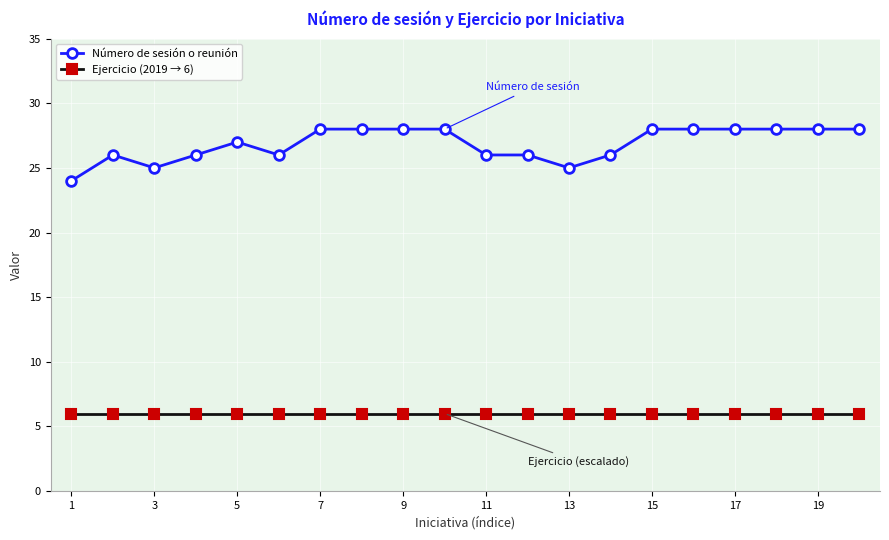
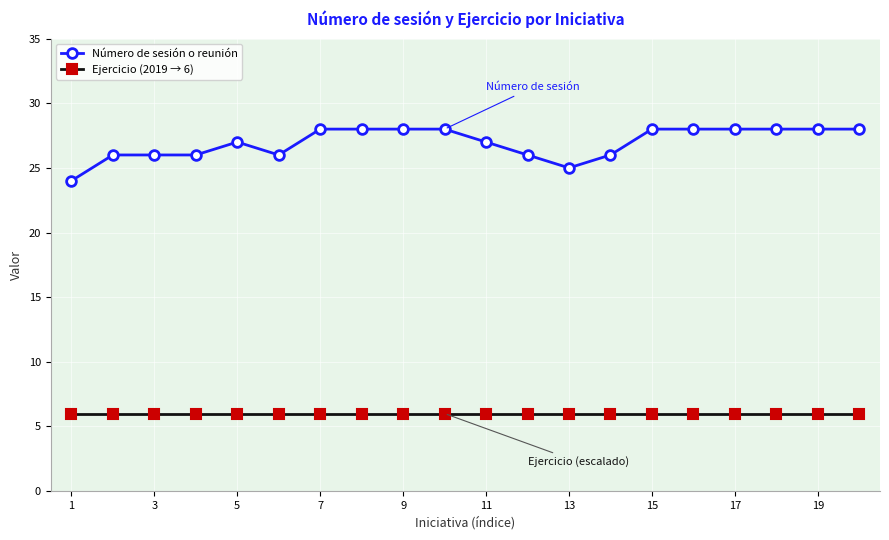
  {
    "Número de sesión o reunión": {
      "1": 24,
-     "3": 25,
+     "3": 26,
      "5": 27,
      "7": 28,
      "9": 28,
-     "11": 26,
+     "11": 27,
      "13": 25,
      "15": 28,
      "17": 28,
      "19": 28
    },
    "Ejercicio (2019 → 6)": {
      "1": 6,
      "3": 6,
      "5": 6,
      "7": 6,
      "9": 6,
      "11": 6,
      "13": 6,
      "15": 6,
      "17": 6,
      "19": 6
    }
  }
